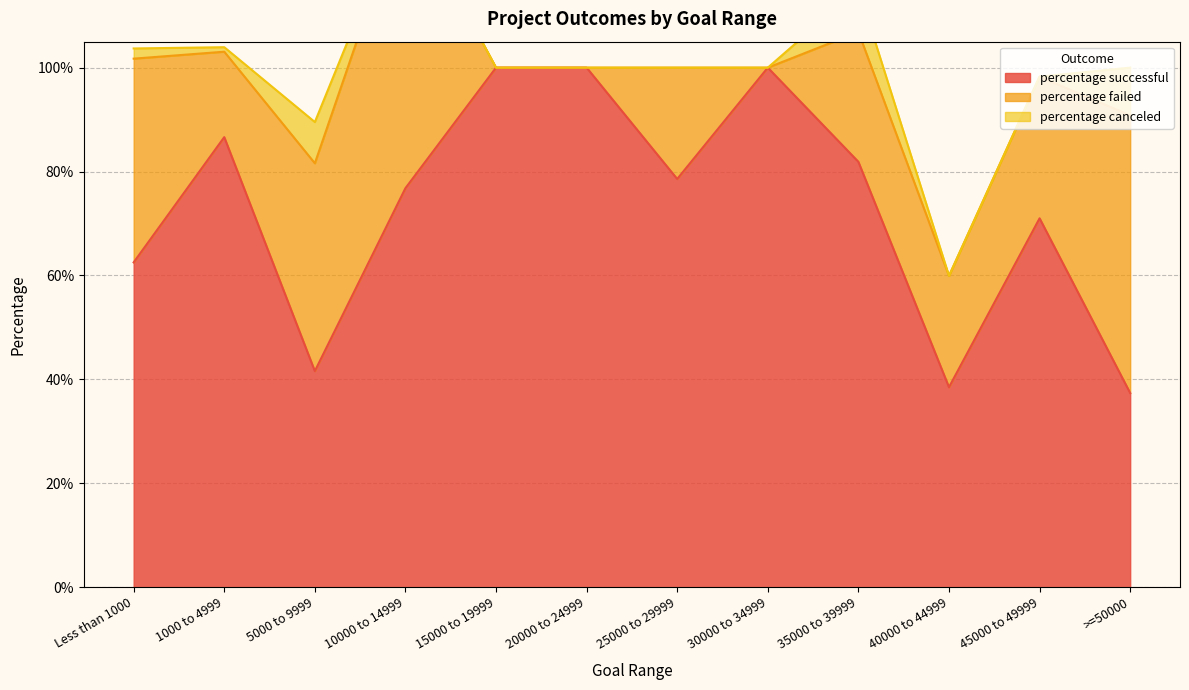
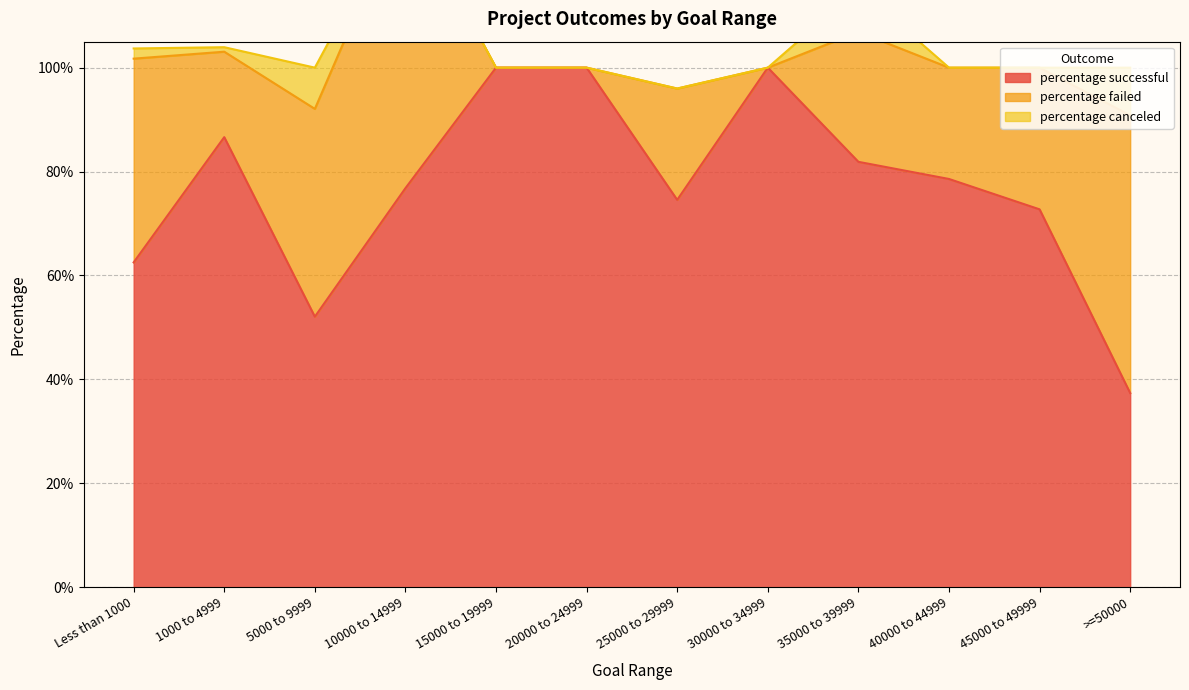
  {
    "percentage successful": {
      "Less than 1000": "63%",
      "1000 to 4999": "87%",
-     "5000 to 9999": "42%",
+     "5000 to 9999": "52%",
      "10000 to 14999": "77%",
-     "25000 to 29999": "79%",
+     "25000 to 29999": "75%",
      "35000 to 39999": "82%",
-     "40000 to 44999": "38%",
-     "45000 to 49999": "71%",
+     "40000 to 44999": "79%",
+     "45000 to 49999": "73%",
      ">=50000": "37%"
    }
  }
